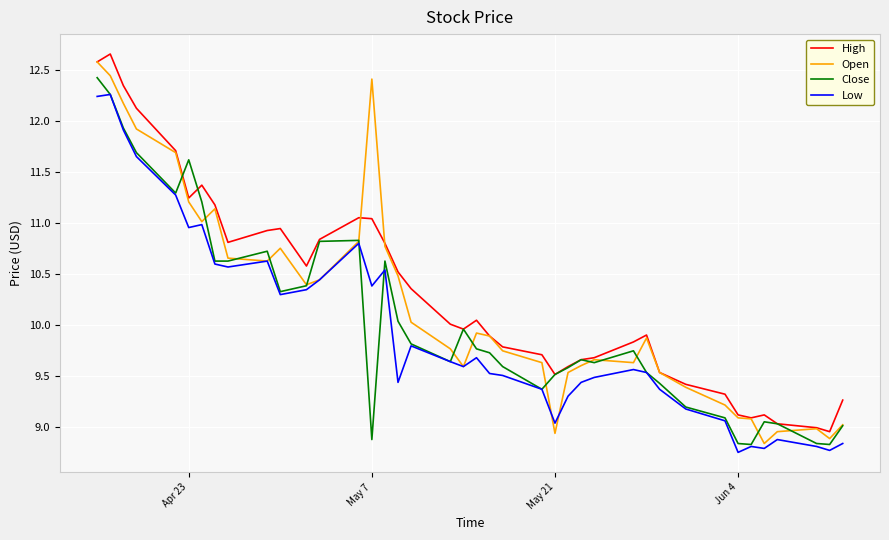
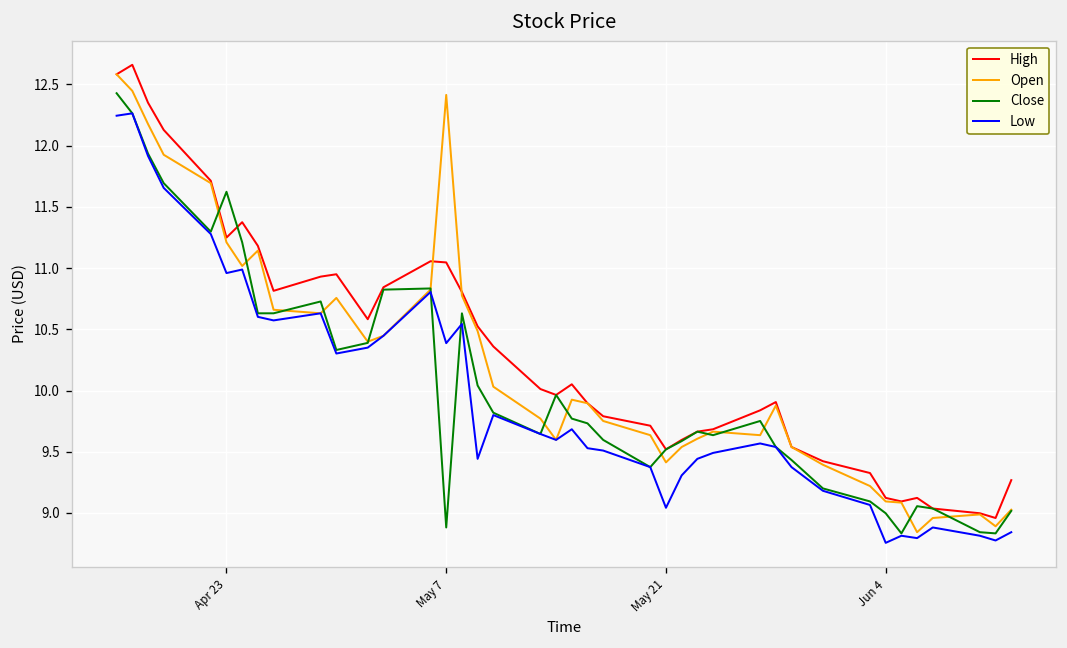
  {
    "High": {
      "Apr 23": 11.25,
      "May 7": 11.05,
      "Jun 4": 9.12
    },
    "Open": {
      "Apr 23": 11.21,
      "May 7": 12.41,
-     "May 21": 8.94,
+     "May 21": 9.41,
      "Jun 4": 9.09
    },
    "Close": {
      "Apr 23": 11.62,
      "May 7": 8.88,
-     "Jun 4": 8.84
+     "Jun 4": 9.00
    },
    "Low": {
      "Apr 23": 10.96,
      "May 7": 10.39,
      "May 21": 9.04,
      "Jun 4": 8.76
    }
  }
